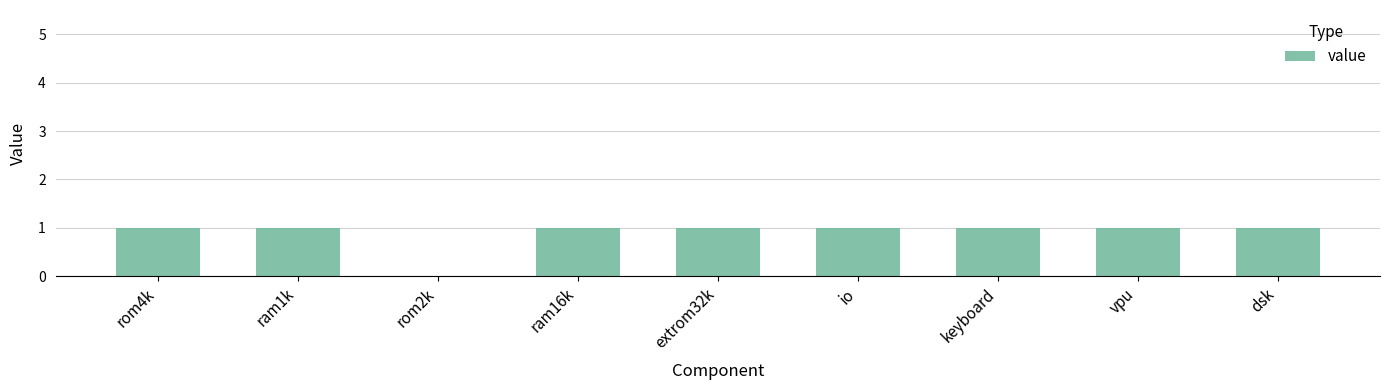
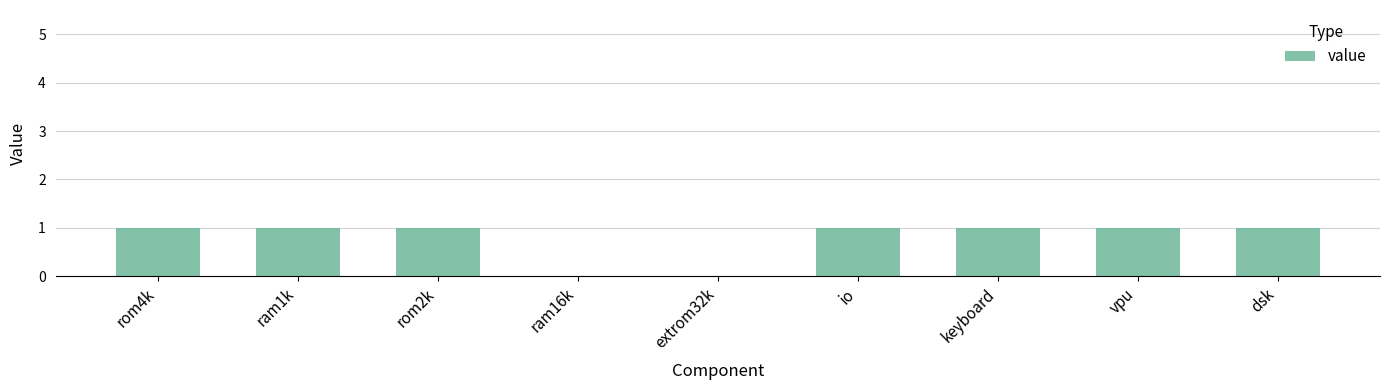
  {
    "rom4k": 1,
    "ram1k": 1,
-   "rom2k": 0,
-   "ram16k": 1,
-   "extrom32k": 1,
+   "rom2k": 1,
+   "ram16k": 0,
+   "extrom32k": 0,
    "io": 1,
    "keyboard": 1,
    "vpu": 1,
    "dsk": 1
  }
